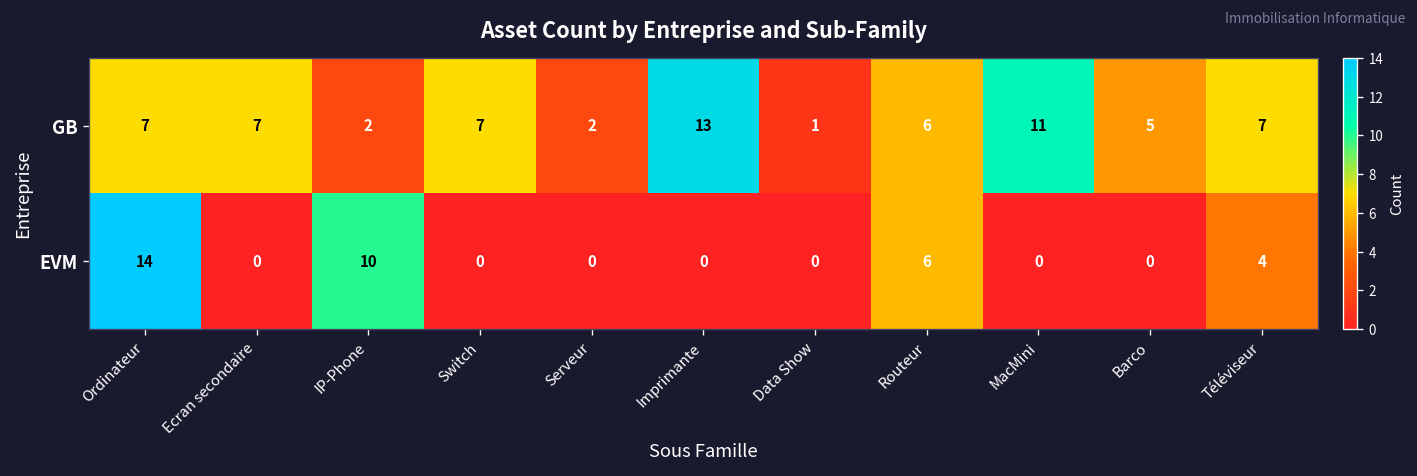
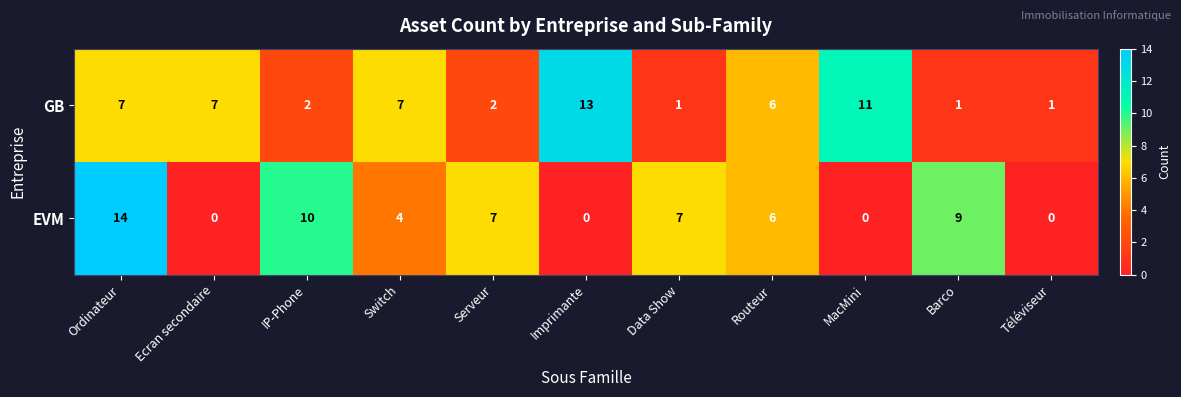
  {
    "GB": {
      "Ordinateur": 7,
      "Ecran secondaire": 7,
      "IP-Phone": 2,
      "Switch": 7,
      "Serveur": 2,
      "Imprimante": 13,
      "Data Show": 1,
      "Routeur": 6,
      "MacMini": 11,
-     "Barco": 5,
-     "Téléviseur": 7
+     "Barco": 1,
+     "Téléviseur": 1
    },
    "EVM": {
      "Ordinateur": 14,
      "Ecran secondaire": 0,
      "IP-Phone": 10,
-     "Switch": 0,
-     "Serveur": 0,
+     "Switch": 4,
+     "Serveur": 7,
      "Imprimante": 0,
-     "Data Show": 0,
+     "Data Show": 7,
      "Routeur": 6,
      "MacMini": 0,
-     "Barco": 0,
-     "Téléviseur": 4
+     "Barco": 9,
+     "Téléviseur": 0
    }
  }
